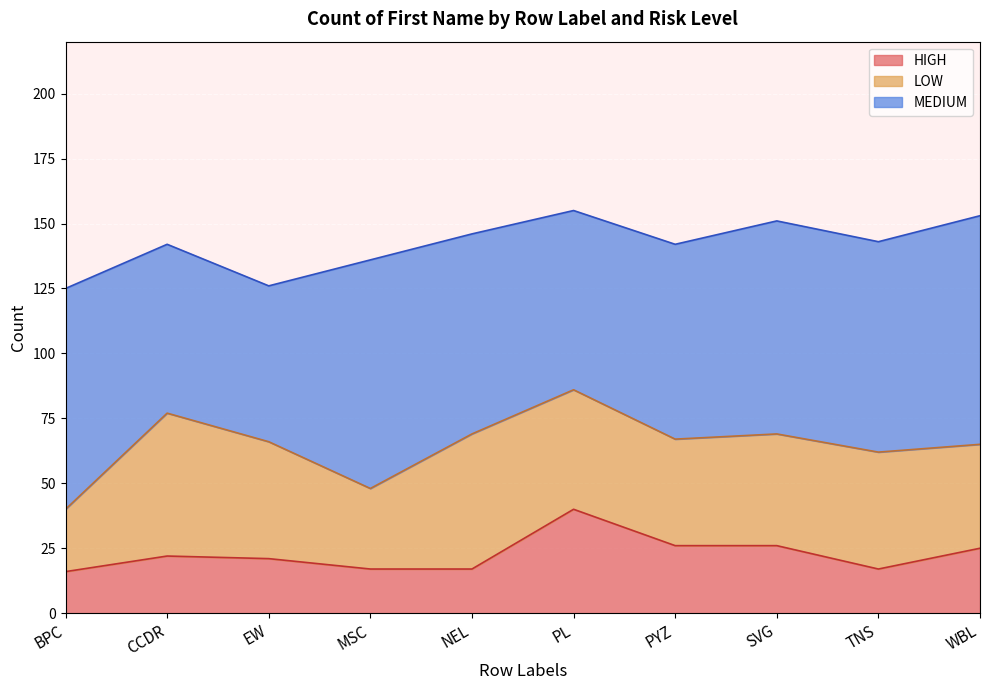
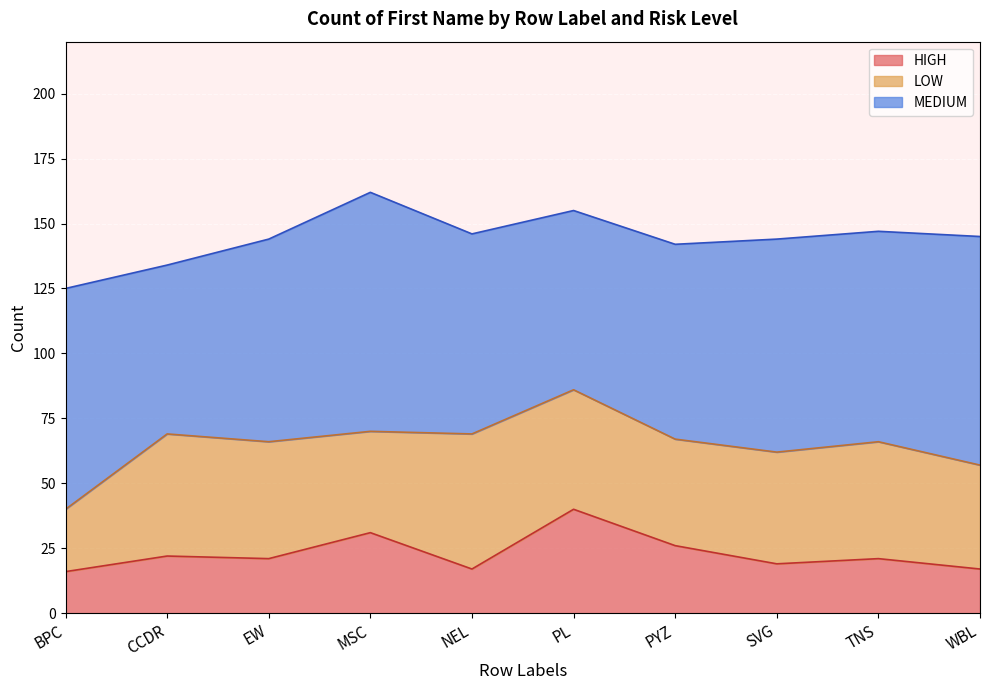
  {
    "HIGH": {
      "BPC": 16,
      "CCDR": 22,
      "EW": 21,
-     "MSC": 17,
+     "MSC": 31,
      "NEL": 17,
      "PL": 40,
      "PYZ": 26,
-     "SVG": 26,
-     "TNS": 17,
-     "WBL": 25
+     "SVG": 19,
+     "TNS": 21,
+     "WBL": 17
    },
    "LOW": {
      "BPC": 24,
-     "CCDR": 55,
+     "CCDR": 47,
      "EW": 45,
-     "MSC": 31,
+     "MSC": 39,
      "NEL": 52,
      "PL": 46,
      "PYZ": 41,
      "SVG": 43,
      "TNS": 45,
      "WBL": 40
    },
    "MEDIUM": {
      "BPC": 85,
      "CCDR": 65,
-     "EW": 60,
-     "MSC": 88,
+     "EW": 78,
+     "MSC": 92,
      "NEL": 77,
      "PL": 69,
      "PYZ": 75,
      "SVG": 82,
      "TNS": 81,
      "WBL": 88
    }
  }
